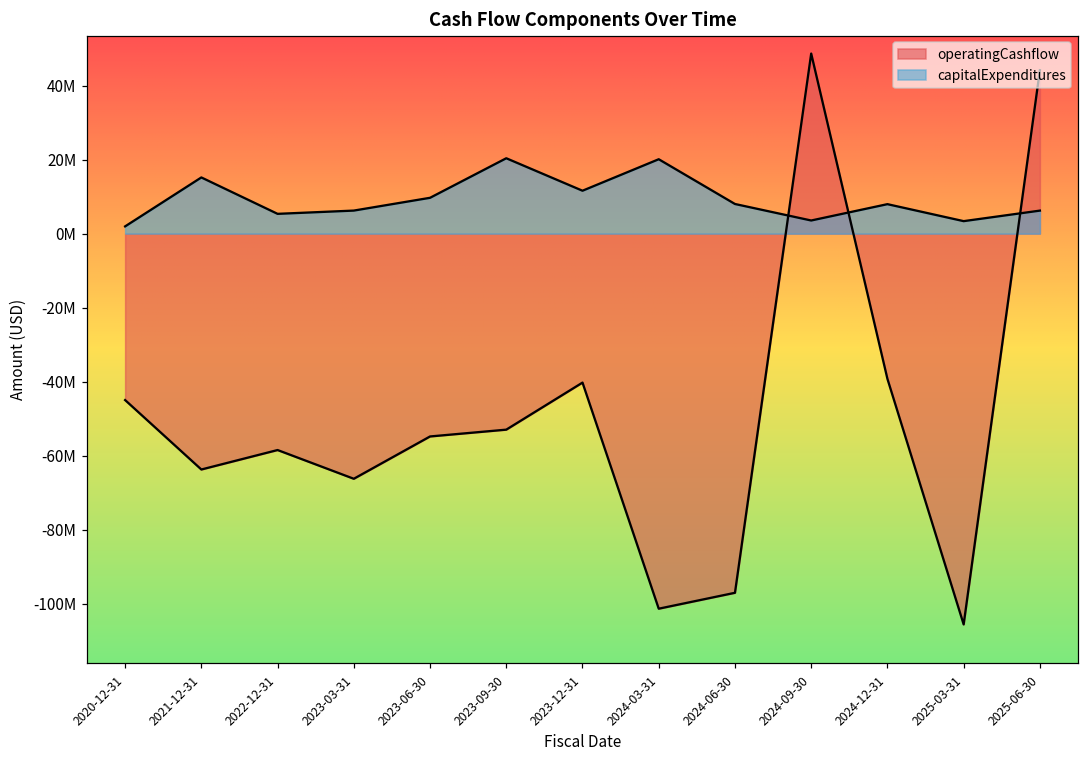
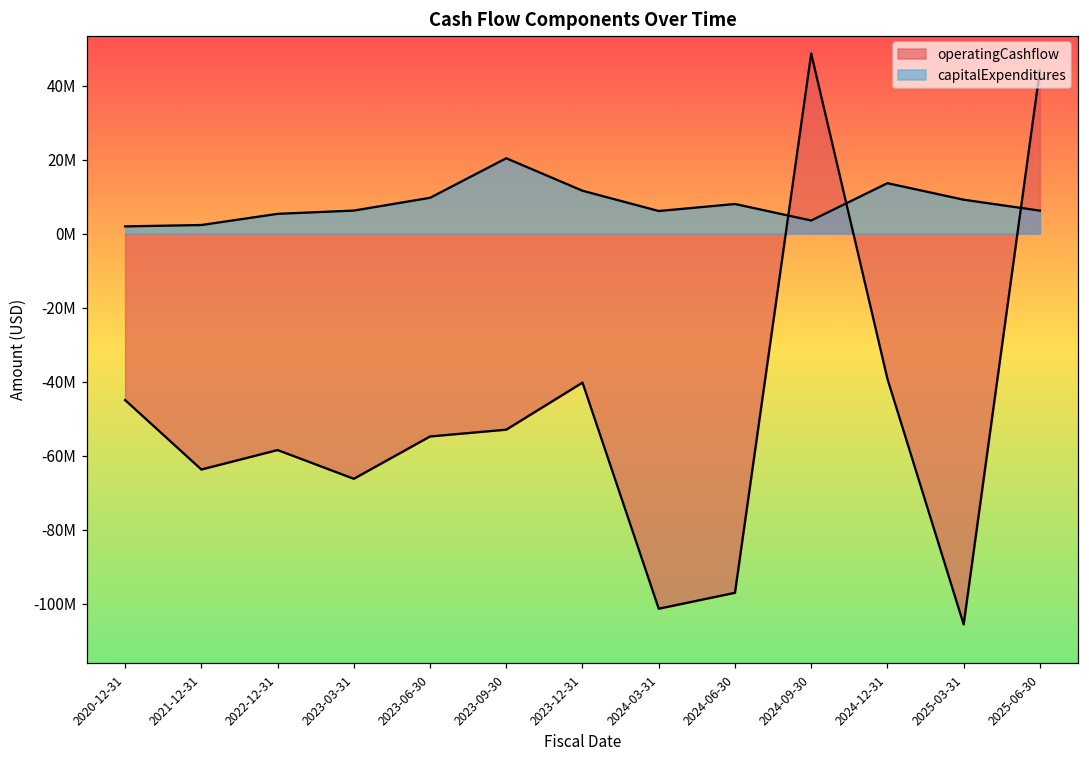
  {
    "capitalExpenditures": {
      "2020-12-31": 2000000,
-     "2021-12-31": 15000000,
+     "2021-12-31": 2000000,
      "2022-12-31": 5000000,
      "2023-03-31": 6000000,
      "2023-06-30": 10000000,
      "2023-09-30": 20000000,
      "2023-12-31": 12000000,
-     "2024-03-31": 20000000,
+     "2024-03-31": 6000000,
      "2024-06-30": 8000000,
      "2024-09-30": 4000000,
-     "2024-12-31": 8000000,
-     "2025-03-31": 3000000,
+     "2024-12-31": 14000000,
+     "2025-03-31": 9000000,
      "2025-06-30": 6000000
    }
  }
